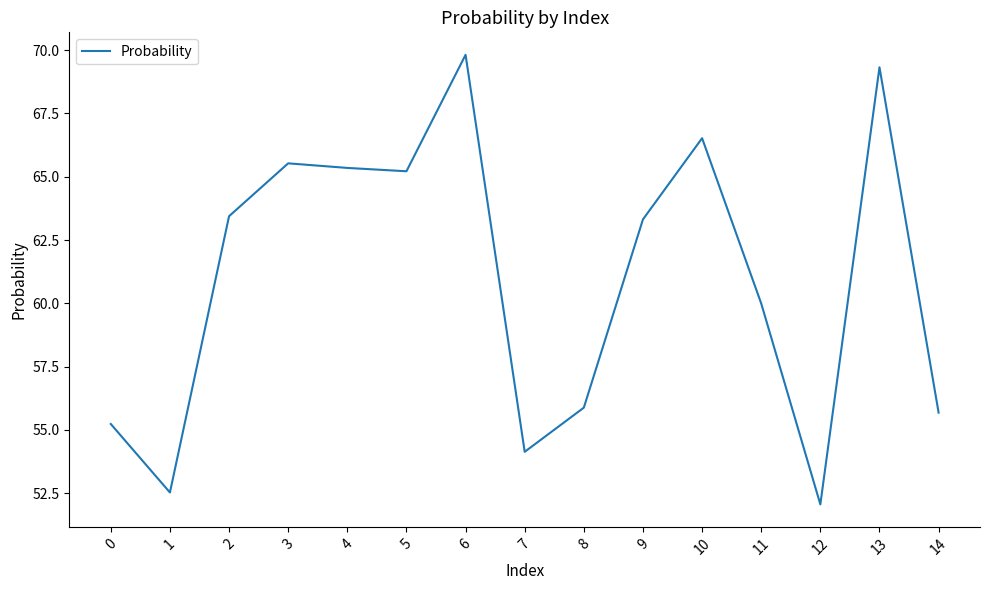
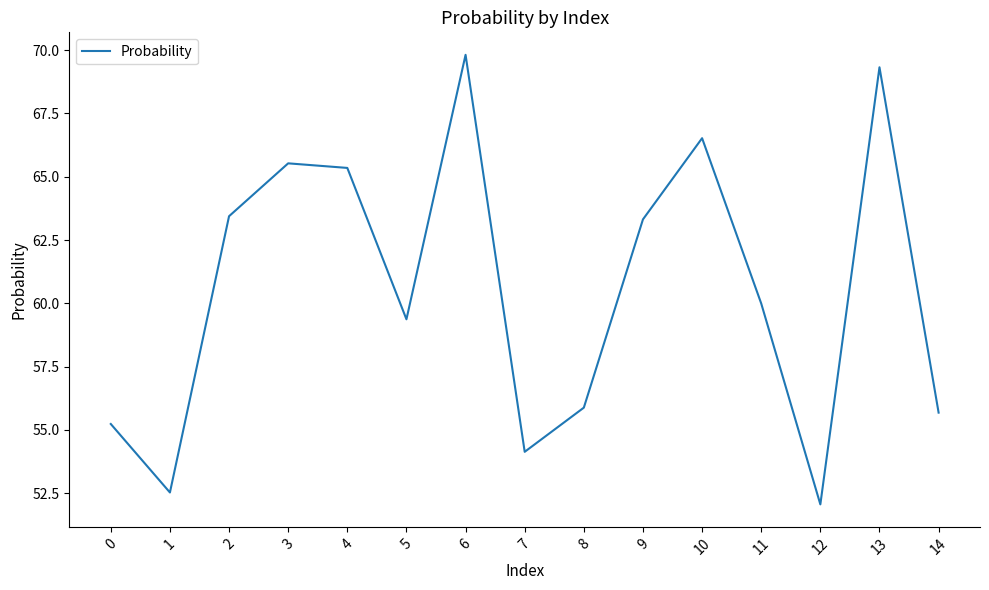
  {
    "0": 55.2,
    "1": 52.5,
    "2": 63.4,
    "3": 65.5,
    "4": 65.3,
-   "5": 65.2,
+   "5": 59.4,
    "6": 69.8,
    "7": 54.1,
    "8": 55.9,
    "9": 63.3,
    "10": 66.5,
    "11": 60.0,
    "12": 52.1,
    "13": 69.3,
    "14": 55.7
  }
